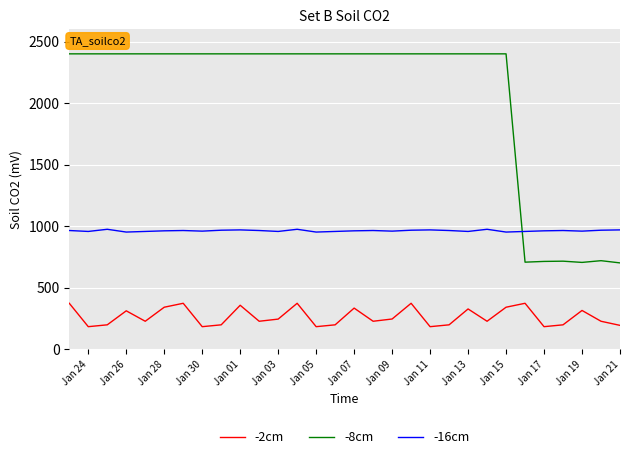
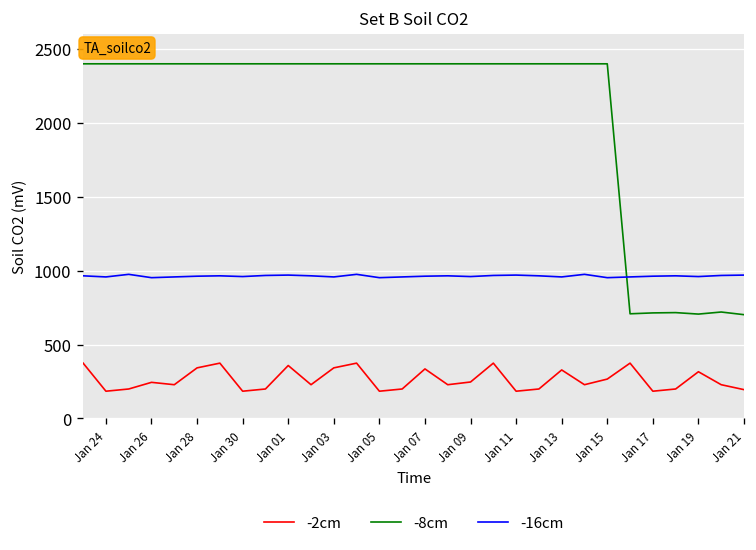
  {
    "-2cm": {
      "Jan 24": 180,
-     "Jan 26": 310,
+     "Jan 26": 240,
      "Jan 28": 340,
      "Jan 30": 180,
      "Jan 01": 360,
-     "Jan 03": 250,
+     "Jan 03": 340,
      "Jan 05": 180,
      "Jan 07": 330,
      "Jan 09": 250,
      "Jan 11": 180,
      "Jan 13": 330,
-     "Jan 15": 340,
+     "Jan 15": 270,
      "Jan 17": 180,
      "Jan 19": 320,
      "Jan 21": 190
    },
    "-8cm": {
      "Jan 24": 2400,
      "Jan 26": 2400,
      "Jan 28": 2400,
      "Jan 30": 2400,
      "Jan 01": 2400,
      "Jan 03": 2400,
      "Jan 05": 2400,
      "Jan 07": 2400,
      "Jan 09": 2400,
      "Jan 11": 2400,
      "Jan 13": 2400,
      "Jan 15": 2400,
      "Jan 17": 710,
      "Jan 19": 710,
      "Jan 21": 700
    },
    "-16cm": {
      "Jan 24": 960,
      "Jan 26": 950,
      "Jan 28": 960,
      "Jan 30": 960,
      "Jan 01": 970,
      "Jan 03": 960,
      "Jan 05": 950,
      "Jan 07": 960,
      "Jan 09": 960,
      "Jan 11": 970,
      "Jan 13": 960,
      "Jan 15": 950,
      "Jan 17": 960,
      "Jan 19": 960,
      "Jan 21": 970
    }
  }
